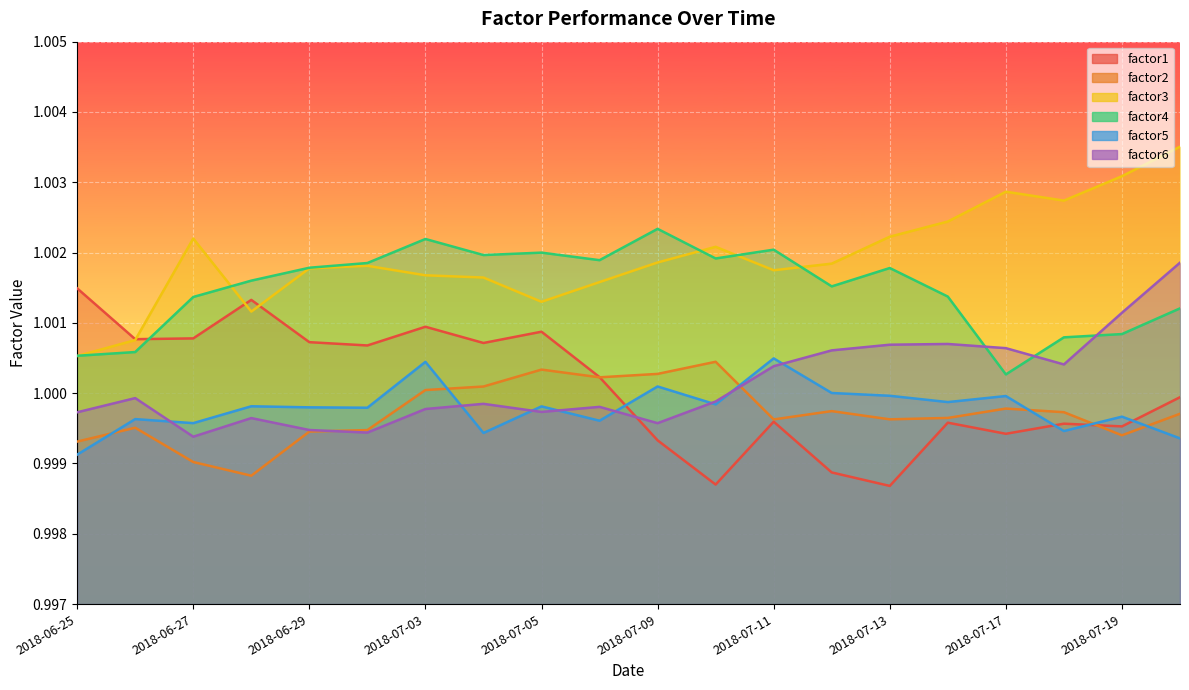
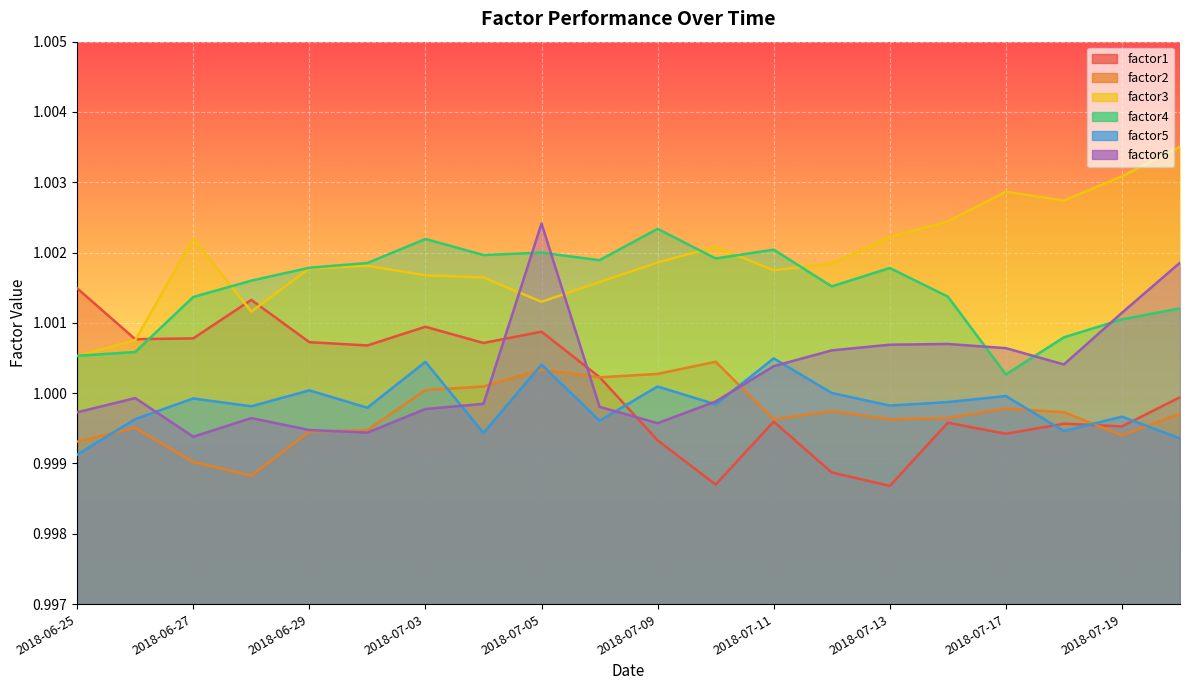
  {
    "factor4": {
      "2018-06-27": 1.0014,
      "2018-07-03": 1.0022,
      "2018-07-05": 1.0020,
      "2018-07-09": 1.0023,
      "2018-07-11": 1.0020,
      "2018-07-13": 1.0018,
      "2018-07-17": 1.0003,
-     "2018-07-19": 1.0008
+     "2018-07-19": 1.0010
    },
    "factor5": {
      "2018-06-25": 0.9991,
-     "2018-06-27": 0.9996,
-     "2018-06-29": 0.9998,
+     "2018-06-27": 0.9999,
+     "2018-06-29": 1.0000,
      "2018-07-03": 1.0004,
-     "2018-07-05": 0.9998,
+     "2018-07-05": 1.0004,
      "2018-07-09": 1.0001,
      "2018-07-11": 1.0005,
-     "2018-07-13": 1.0000,
+     "2018-07-13": 0.9998,
      "2018-07-17": 1.0000,
      "2018-07-19": 0.9997
    },
    "factor6": {
      "2018-06-25": 0.9997,
      "2018-06-27": 0.9994,
      "2018-07-03": 0.9998,
-     "2018-07-05": 0.9997,
+     "2018-07-05": 1.0024,
      "2018-07-09": 0.9996,
      "2018-07-11": 1.0004,
      "2018-07-13": 1.0007,
      "2018-07-17": 1.0006,
      "2018-07-19": 1.0011
    }
  }
